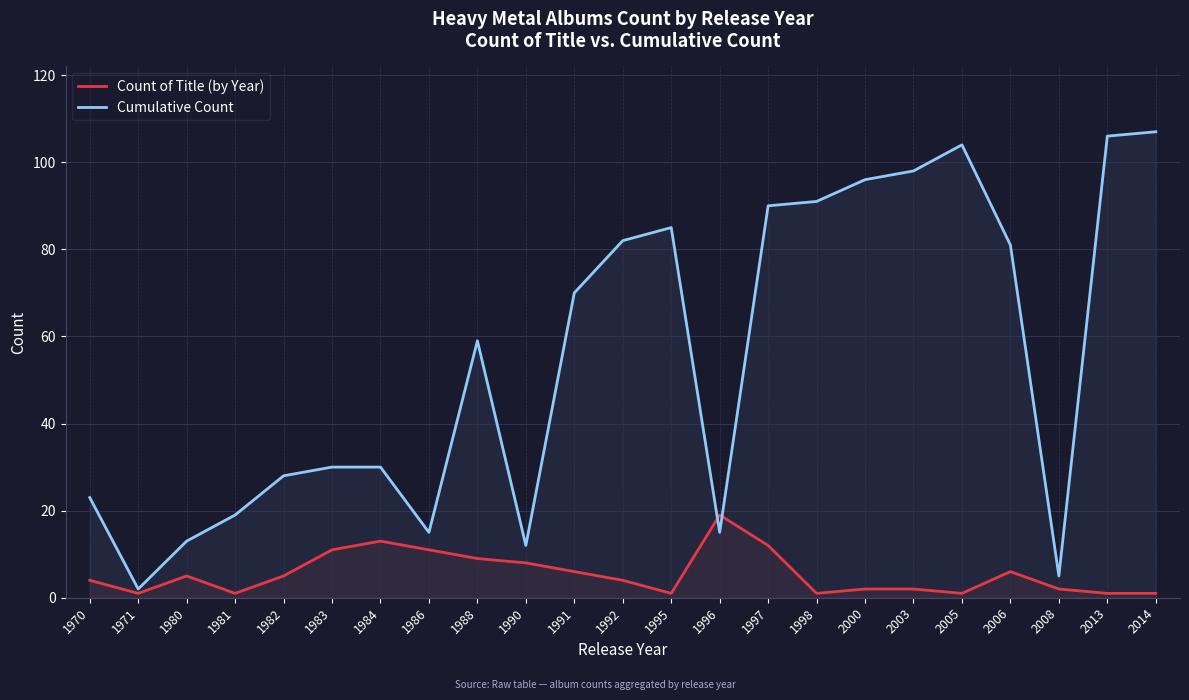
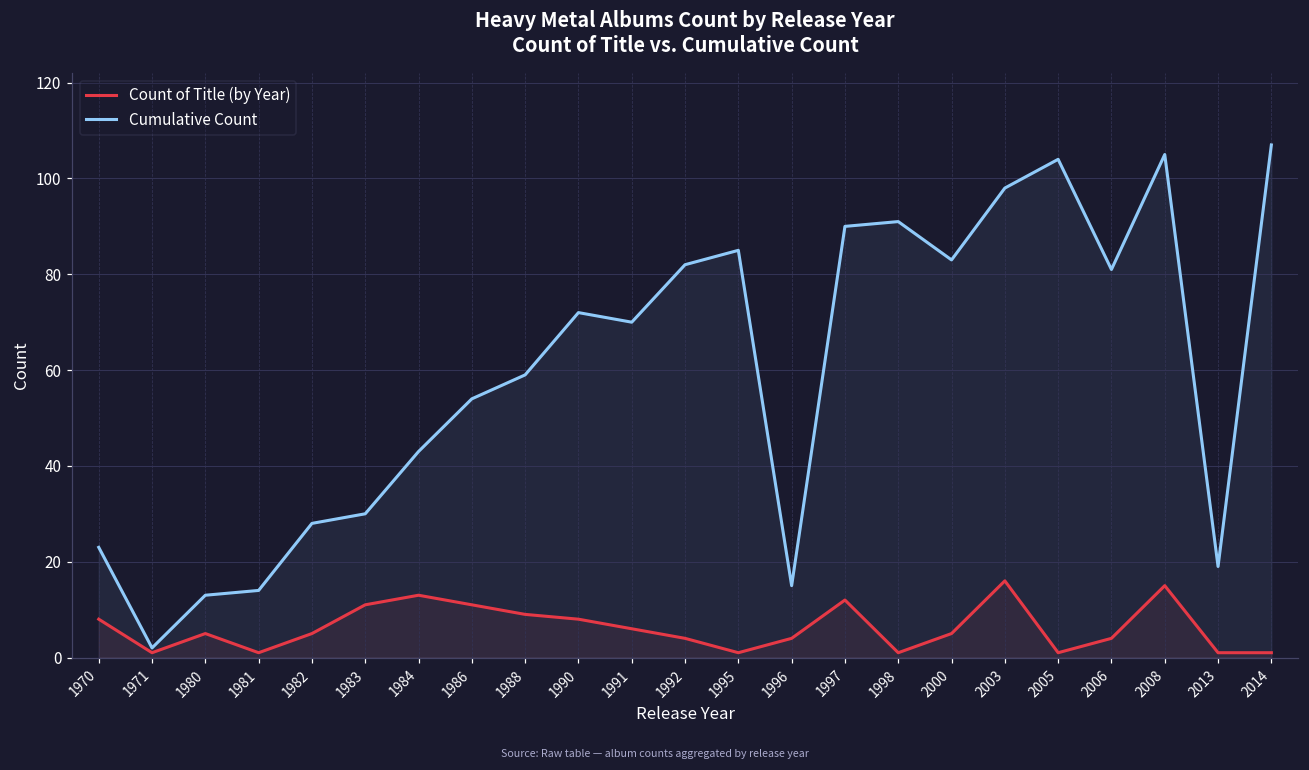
  {
    "Count of Title (by Year)": {
-     "1970": 4,
+     "1970": 8,
      "1971": 1,
      "1980": 5,
      "1981": 1,
      "1982": 5,
      "1983": 11,
      "1984": 13,
      "1986": 11,
      "1988": 9,
      "1990": 8,
      "1991": 6,
      "1992": 4,
      "1995": 1,
-     "1996": 19,
+     "1996": 4,
      "1997": 12,
      "1998": 1,
-     "2000": 2,
-     "2003": 2,
+     "2000": 5,
+     "2003": 16,
      "2005": 1,
-     "2006": 6,
-     "2008": 2,
+     "2006": 4,
+     "2008": 15,
      "2013": 1,
      "2014": 1
    },
    "Cumulative Count": {
      "1970": 23,
      "1971": 2,
      "1980": 13,
-     "1981": 19,
+     "1981": 14,
      "1982": 28,
      "1983": 30,
-     "1984": 30,
-     "1986": 15,
+     "1984": 43,
+     "1986": 54,
      "1988": 59,
-     "1990": 12,
+     "1990": 72,
      "1991": 70,
      "1992": 82,
      "1995": 85,
      "1996": 15,
      "1997": 90,
      "1998": 91,
-     "2000": 96,
+     "2000": 83,
      "2003": 98,
      "2005": 104,
      "2006": 81,
-     "2008": 5,
-     "2013": 106,
+     "2008": 105,
+     "2013": 19,
      "2014": 107
    }
  }
